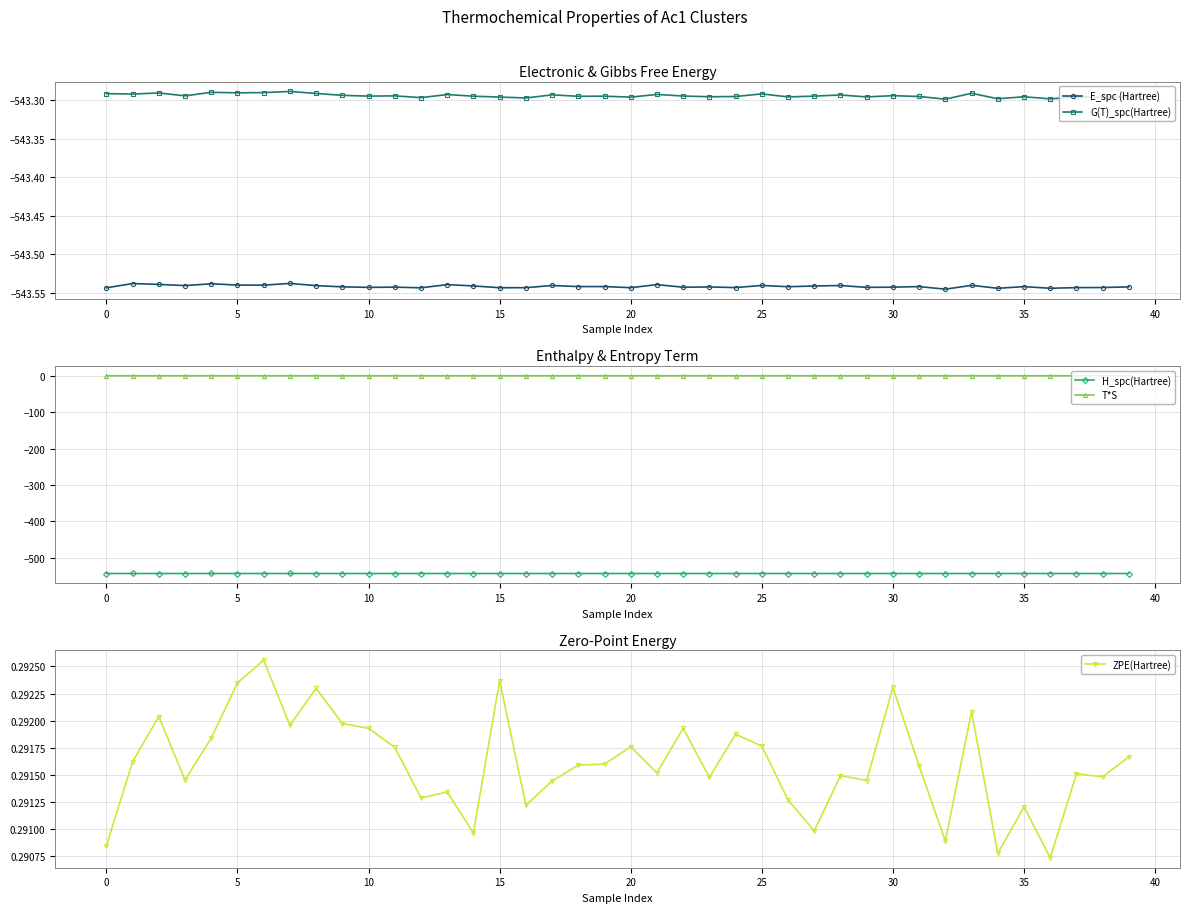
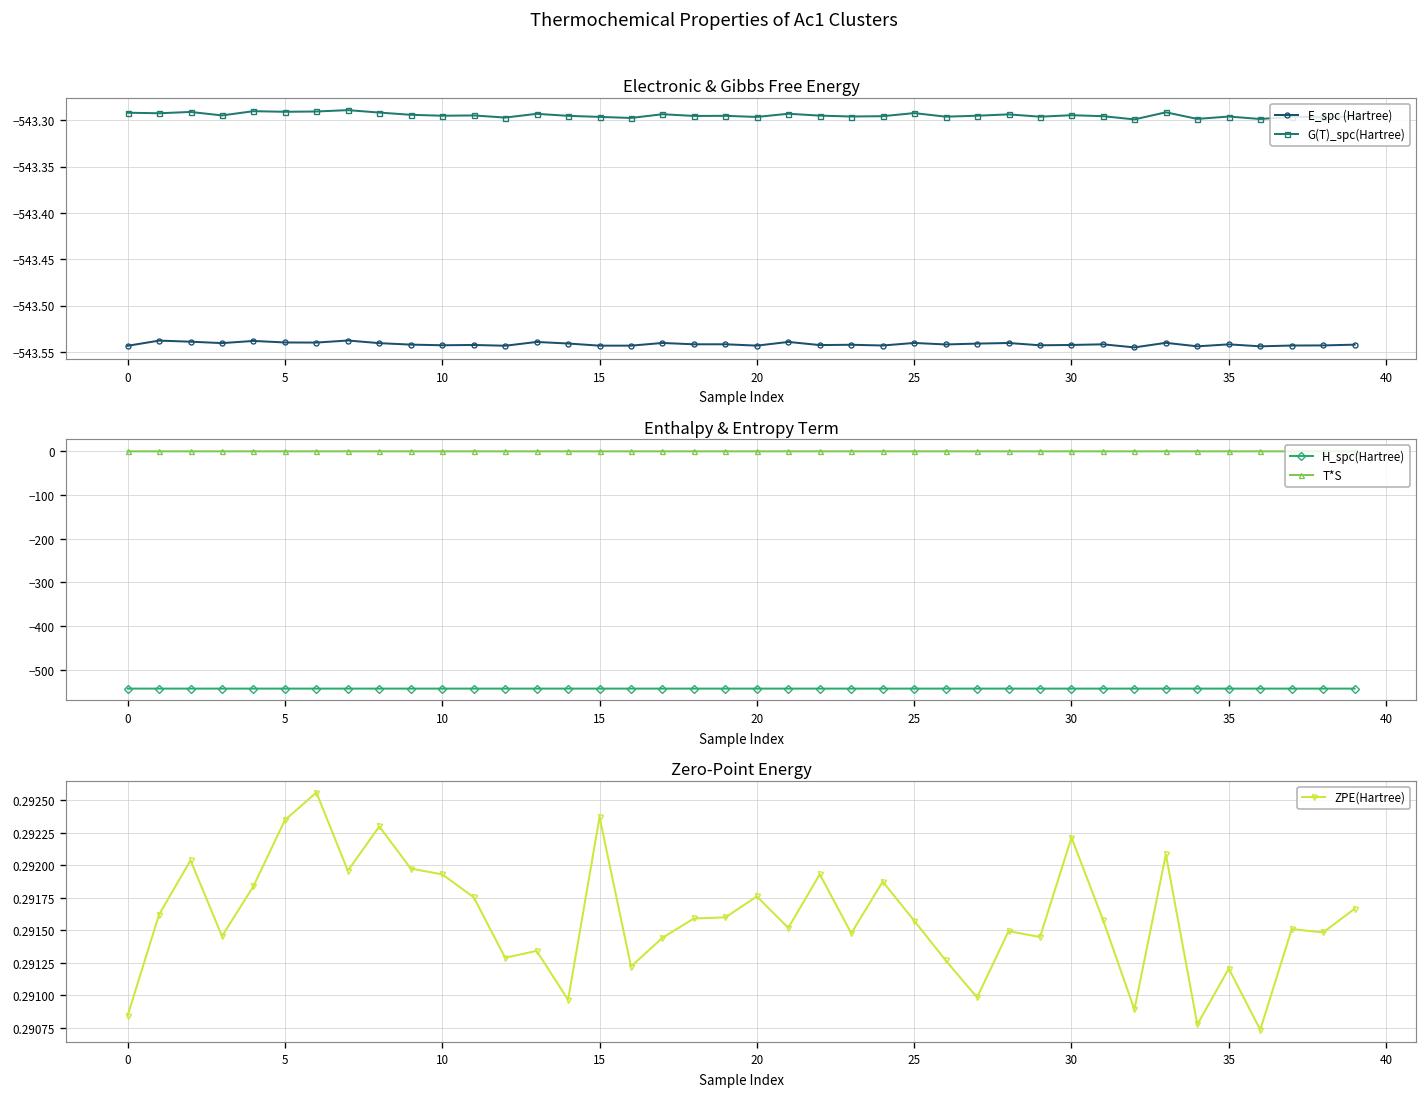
  {
    "Enthalpy & Entropy Term": {
      "H_spc(Hartree)": {
        "0": -540,
        "5": -540,
        "10": -540,
        "15": -540,
        "20": -540,
        "25": -540,
        "30": -540,
        "35": -540
      },
      "T*S": {
        "0": 0,
        "5": 0,
        "10": 0,
        "15": 0,
        "20": 0,
        "25": 0,
        "30": 0,
        "35": 0
      }
    },
    "Zero-Point Energy": {
      "0": 0.29084,
      "5": 0.29235,
      "10": 0.29193,
      "15": 0.29237,
      "20": 0.29176,
-     "25": 0.29177,
-     "30": 0.29231,
+     "25": 0.29157,
+     "30": 0.29221,
      "35": 0.29121
    }
  }
